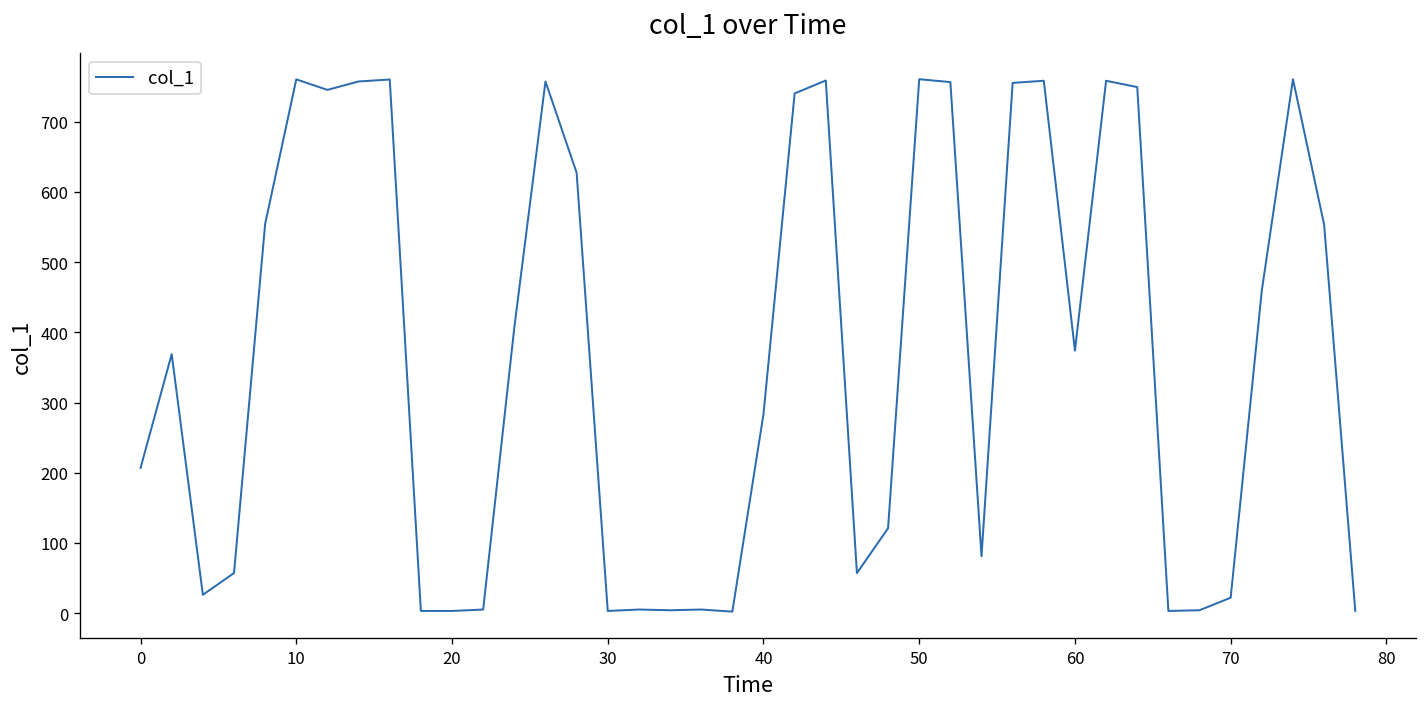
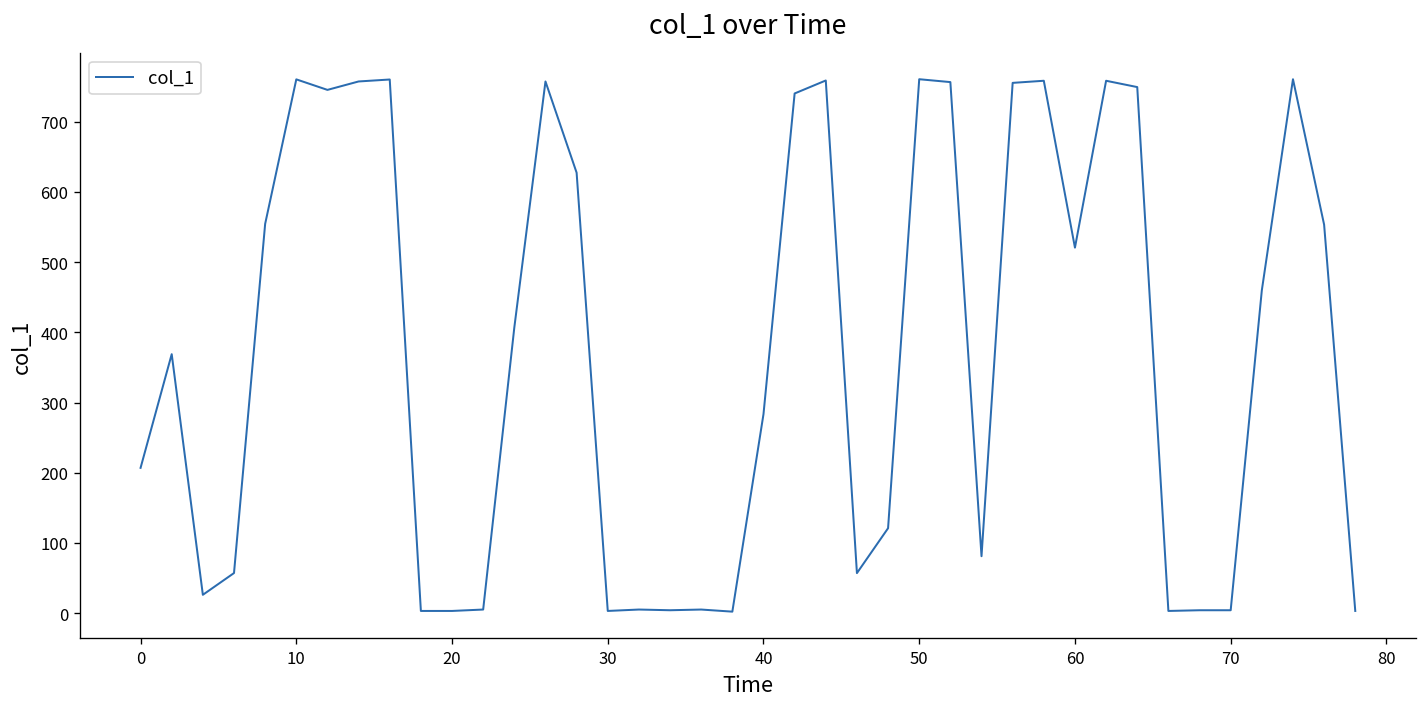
  {
    "0": 210,
    "10": 760,
    "20": 0,
    "30": 0,
    "40": 280,
    "50": 760,
-   "60": 370,
-   "70": 20
+   "60": 520,
+   "70": 0
  }
